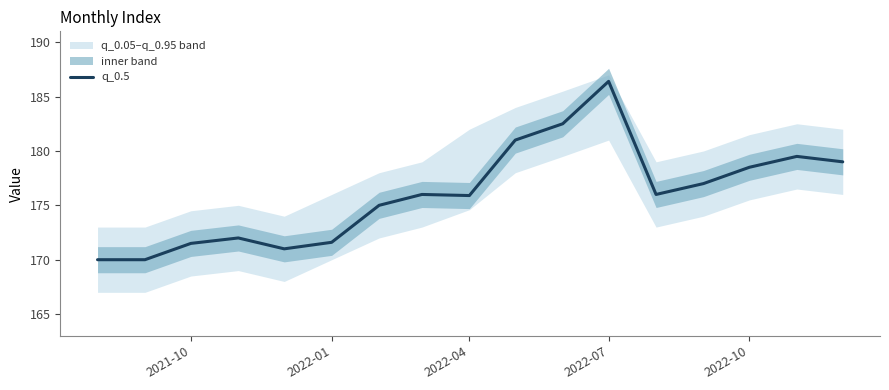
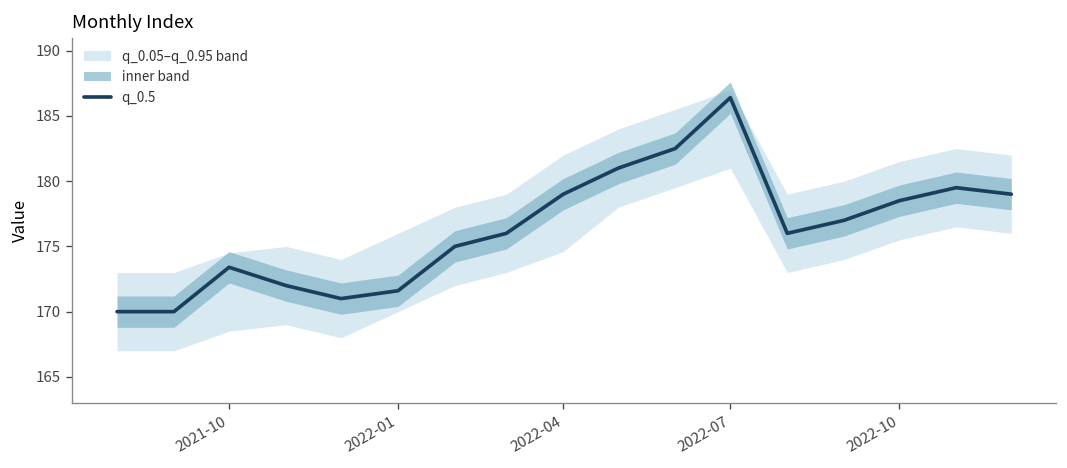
  {
    "q_0.5": {
-     "2021-10": 171.5,
+     "2021-10": 173.4,
      "2022-01": 171.6,
-     "2022-04": 175.9,
+     "2022-04": 179.0,
      "2022-07": 186.4,
      "2022-10": 178.5
    }
  }
